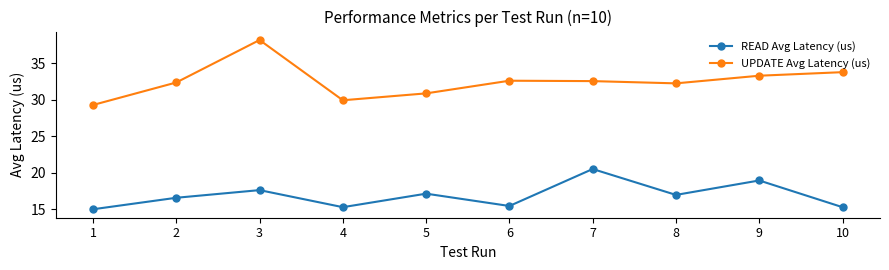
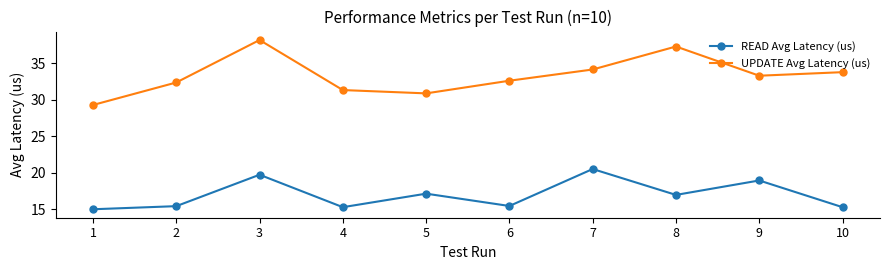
  {
    "READ Avg Latency (us)": {
      "1": 15,
-     "2": 17,
-     "3": 18,
+     "2": 15,
+     "3": 20,
      "4": 15,
      "5": 17,
      "6": 15,
      "7": 21,
      "8": 17,
      "9": 19,
      "10": 15
    },
    "UPDATE Avg Latency (us)": {
      "1": 29,
      "2": 32,
      "3": 38,
-     "4": 30,
+     "4": 31,
      "5": 31,
      "6": 33,
-     "7": 33,
-     "8": 32,
+     "7": 34,
+     "8": 37,
      "9": 33,
      "10": 34
    }
  }
